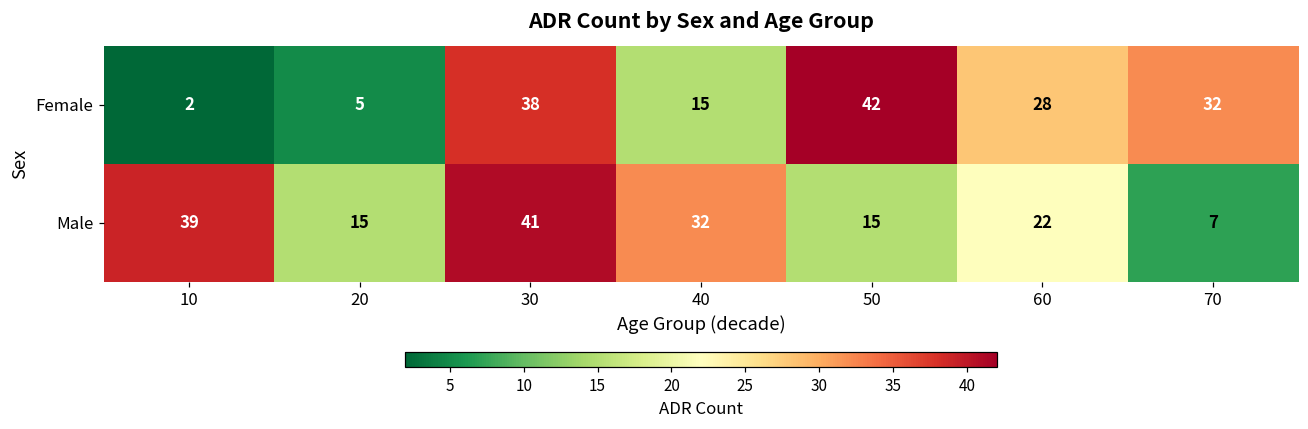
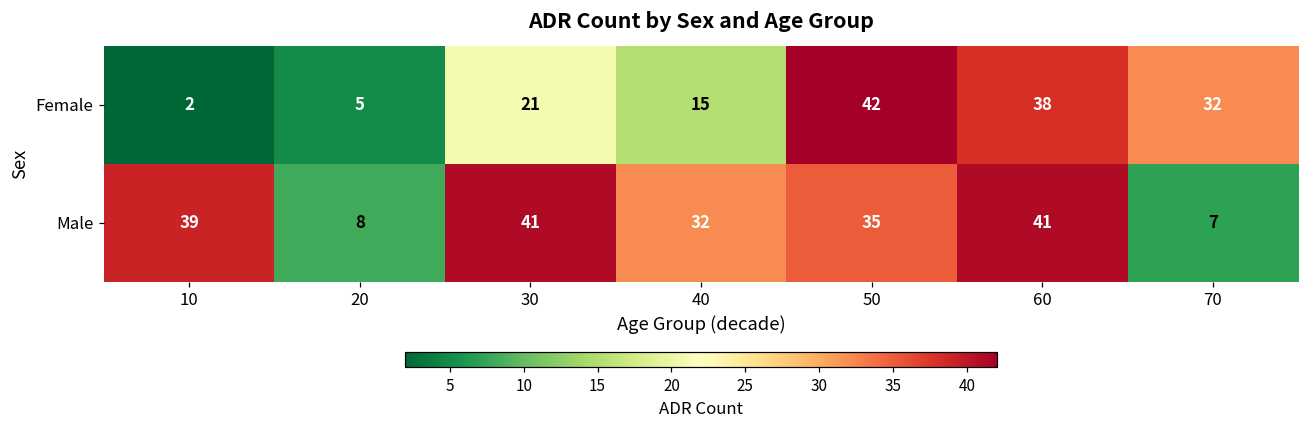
  {
    "Female": {
      "10": 2,
      "20": 5,
-     "30": 38,
+     "30": 21,
      "40": 15,
      "50": 42,
-     "60": 28,
+     "60": 38,
      "70": 32
    },
    "Male": {
      "10": 39,
-     "20": 15,
+     "20": 8,
      "30": 41,
      "40": 32,
-     "50": 15,
-     "60": 22,
+     "50": 35,
+     "60": 41,
      "70": 7
    }
  }
